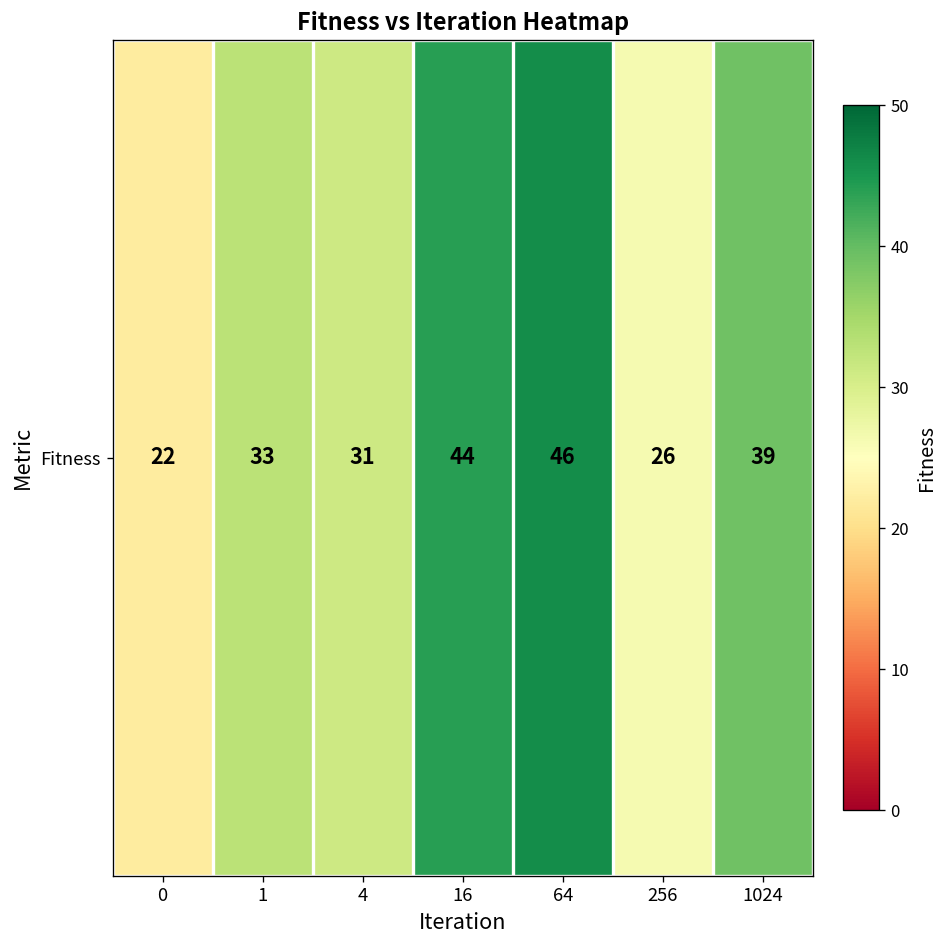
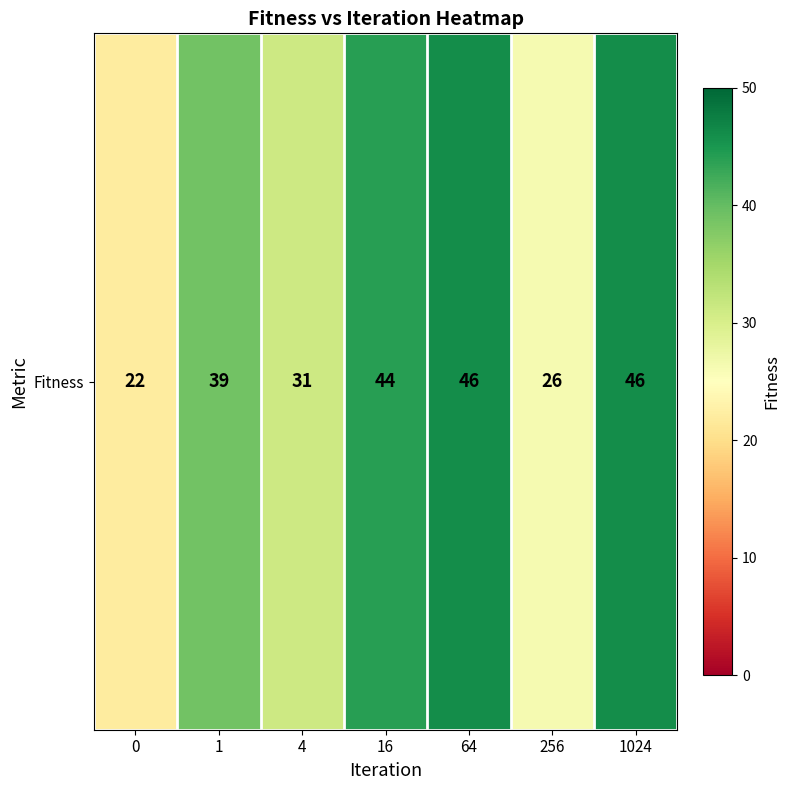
  {
    "Fitness": {
      "0": 22,
-     "1": 33,
+     "1": 39,
      "4": 31,
      "16": 44,
      "64": 46,
      "256": 26,
-     "1024": 39
+     "1024": 46
    }
  }
